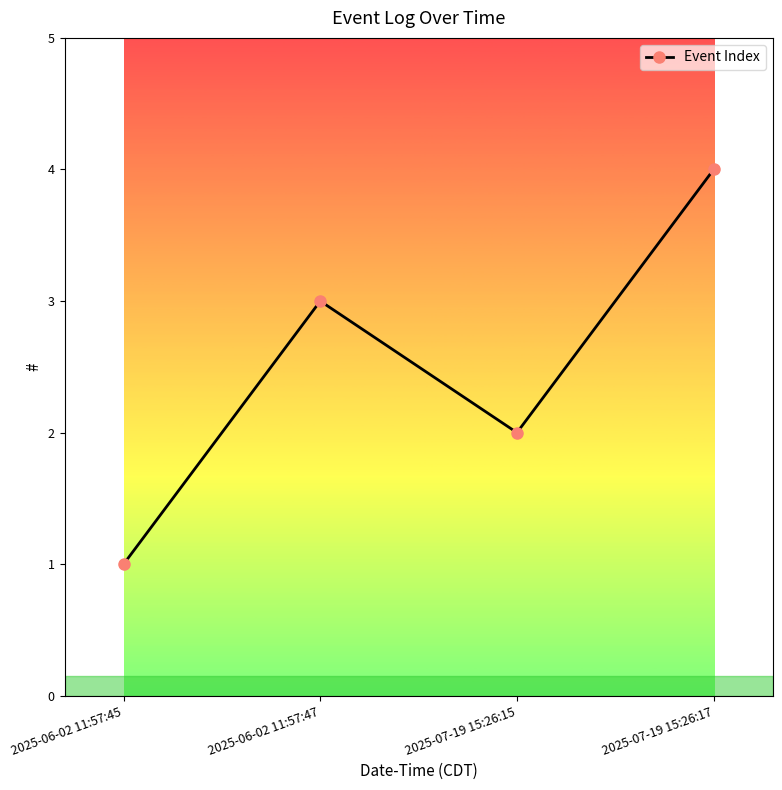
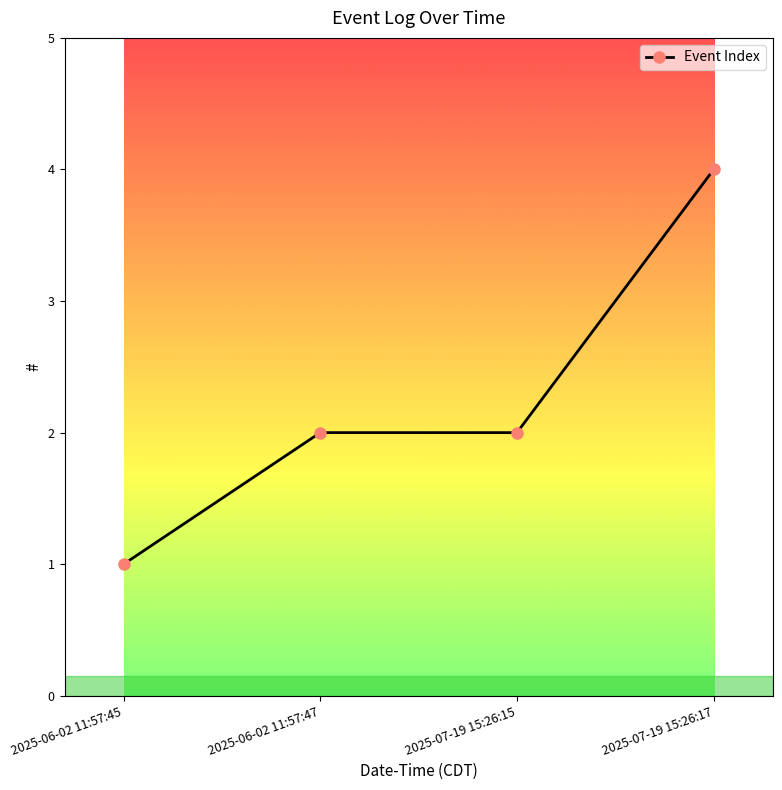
  {
    "2025-06-02 11:57:45": 1,
-   "2025-06-02 11:57:47": 3,
+   "2025-06-02 11:57:47": 2,
    "2025-07-19 15:26:15": 2,
    "2025-07-19 15:26:17": 4
  }
